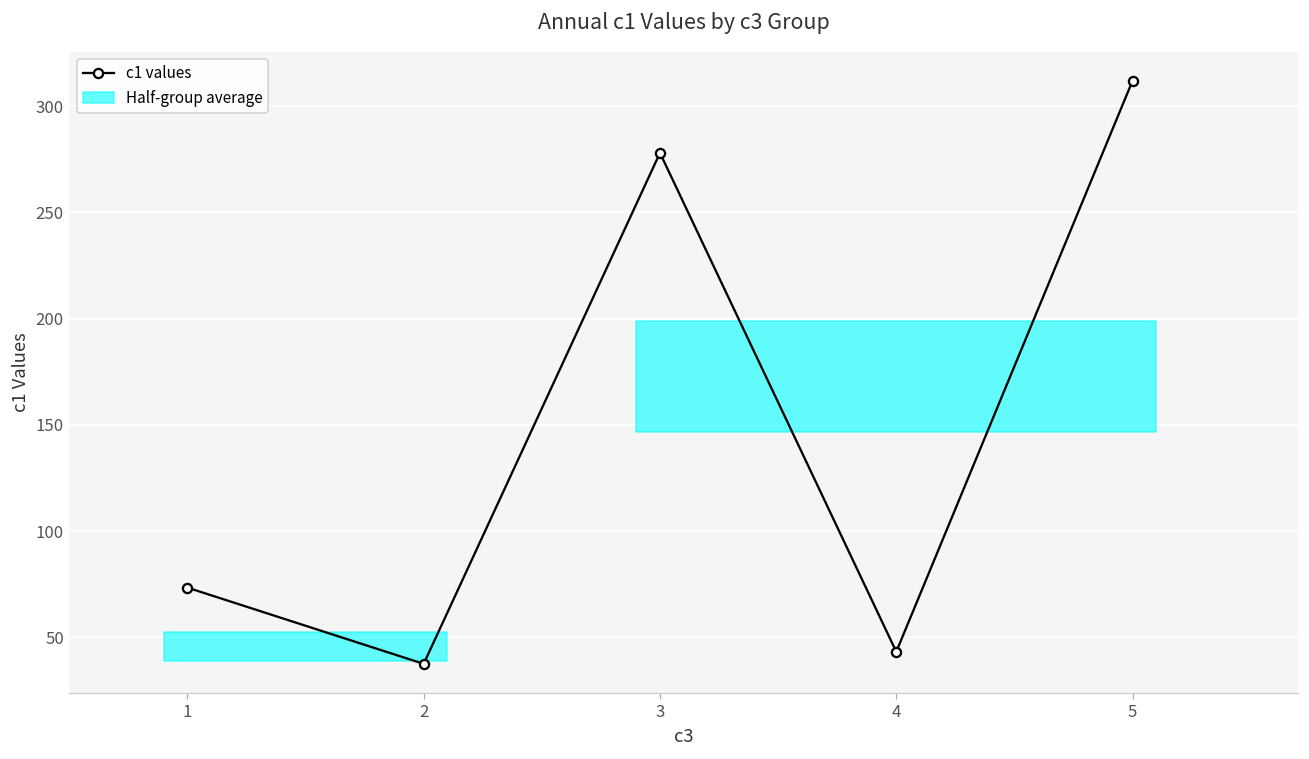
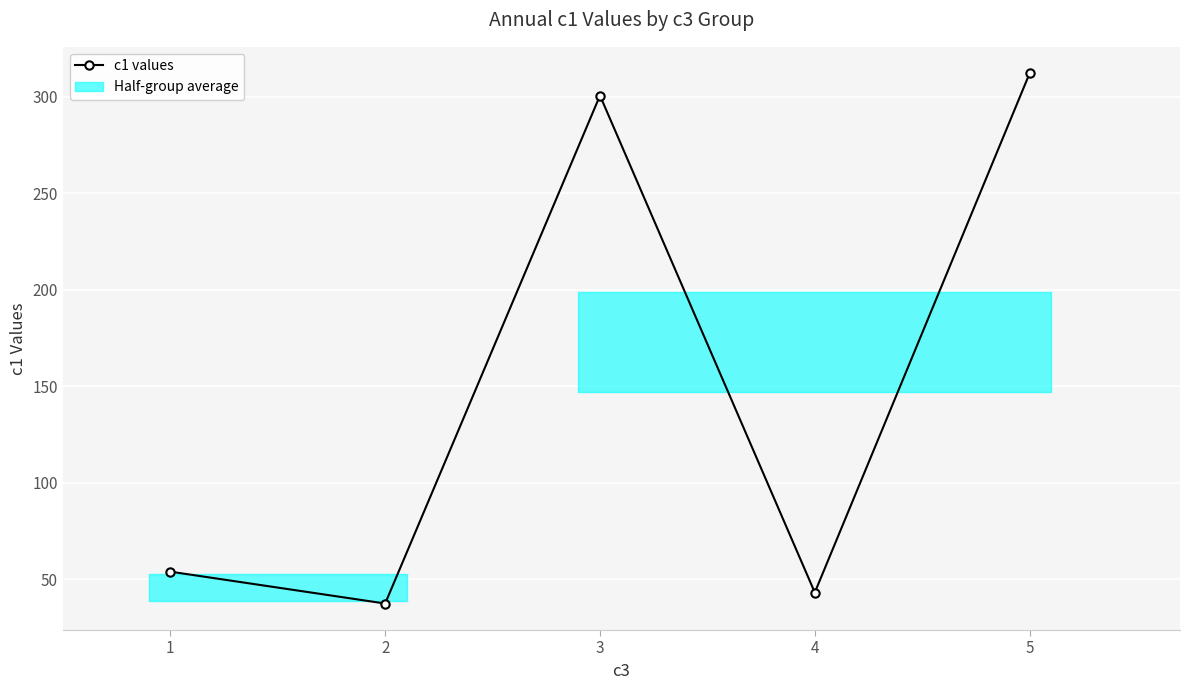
  {
    "c1 values": {
-     "1": 73,
+     "1": 54,
      "2": 38,
-     "3": 278,
+     "3": 301,
      "4": 43,
      "5": 312
    }
  }
